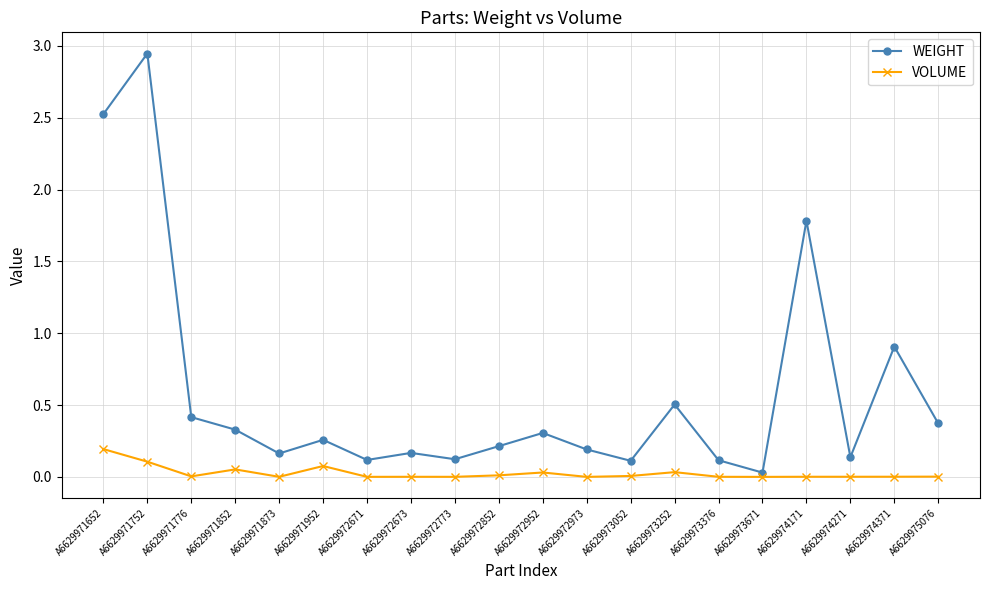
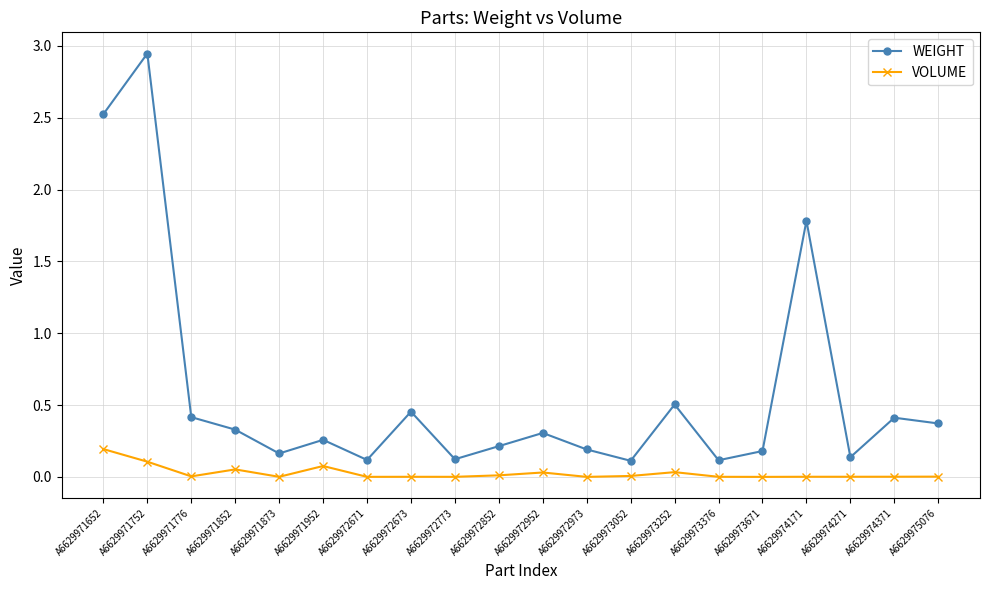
  {
    "WEIGHT": {
      "A6629971652": 2.53,
      "A6629971752": 2.95,
      "A6629971776": 0.42,
      "A6629971852": 0.33,
      "A6629971873": 0.16,
      "A6629971952": 0.26,
      "A6629972671": 0.12,
-     "A6629972673": 0.17,
+     "A6629972673": 0.45,
      "A6629972773": 0.12,
      "A6629972852": 0.21,
      "A6629972952": 0.31,
      "A6629972973": 0.19,
      "A6629973052": 0.11,
      "A6629973252": 0.50,
      "A6629973376": 0.12,
-     "A6629973671": 0.03,
+     "A6629973671": 0.18,
      "A6629974171": 1.78,
      "A6629974271": 0.14,
-     "A6629974371": 0.91,
+     "A6629974371": 0.41,
      "A6629975076": 0.37
    },
    "VOLUME": {
      "A6629971652": 0.19,
      "A6629971752": 0.11,
      "A6629971776": 0.00,
      "A6629971852": 0.05,
      "A6629971873": 0.00,
      "A6629971952": 0.08,
      "A6629972671": 0.00,
      "A6629972673": 0.00,
      "A6629972773": 0.00,
      "A6629972852": 0.01,
      "A6629972952": 0.03,
      "A6629972973": 0.00,
      "A6629973052": 0.01,
      "A6629973252": 0.03,
      "A6629973376": 0.00,
      "A6629973671": 0.00,
      "A6629974171": 0.00,
      "A6629974271": 0.00,
      "A6629974371": 0.00,
      "A6629975076": 0.00
    }
  }
